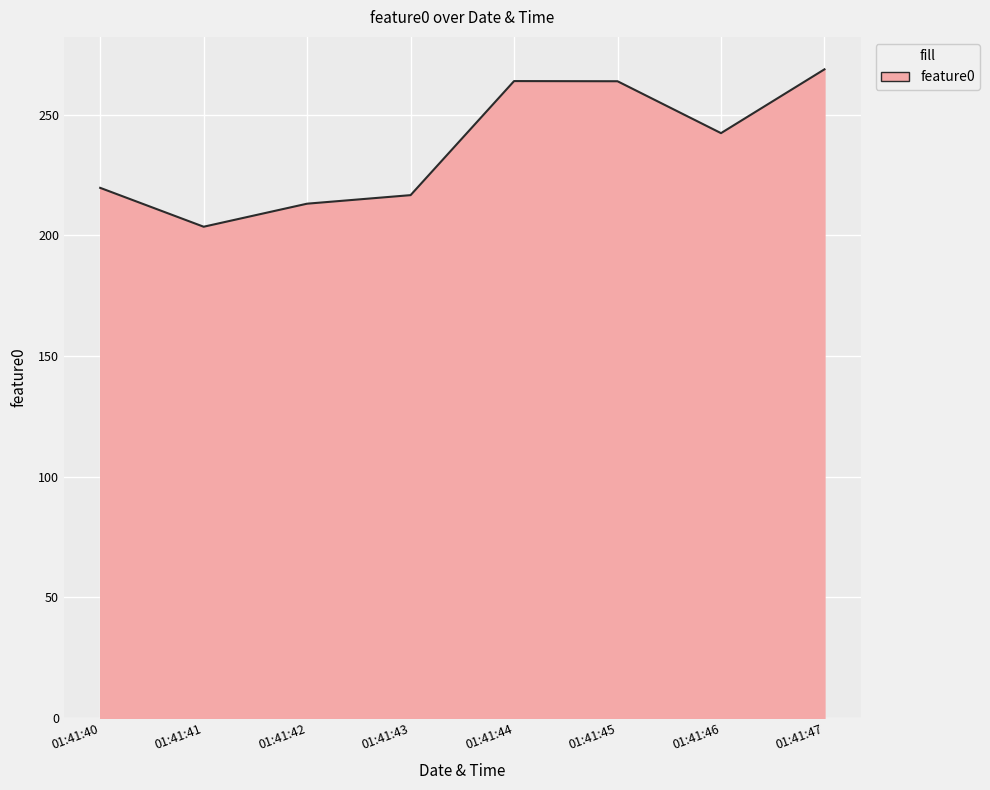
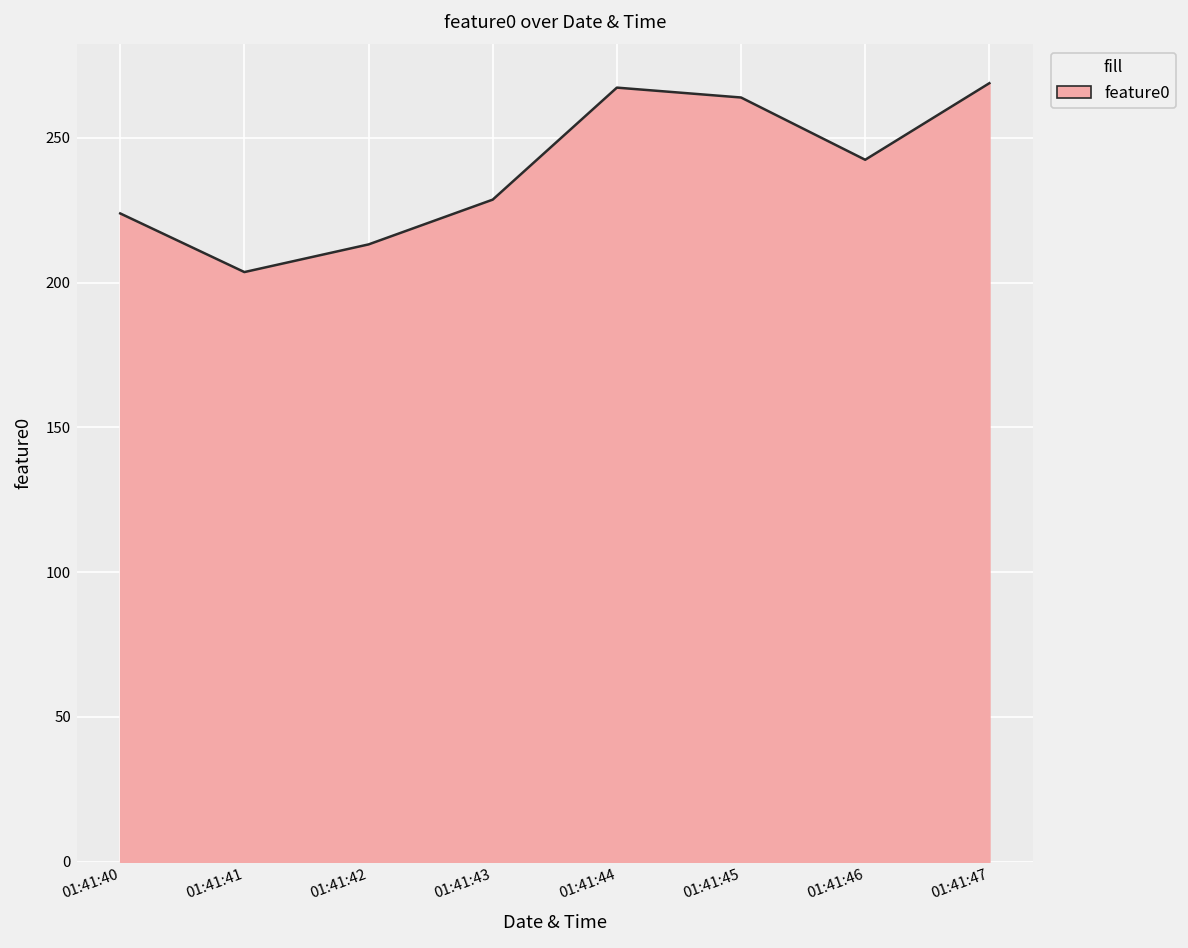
  {
-   "01:41:40": 220,
+   "01:41:40": 224,
    "01:41:41": 204,
    "01:41:42": 213,
-   "01:41:43": 217,
-   "01:41:44": 264,
+   "01:41:43": 229,
+   "01:41:44": 267,
    "01:41:45": 264,
    "01:41:46": 242,
    "01:41:47": 269
  }
